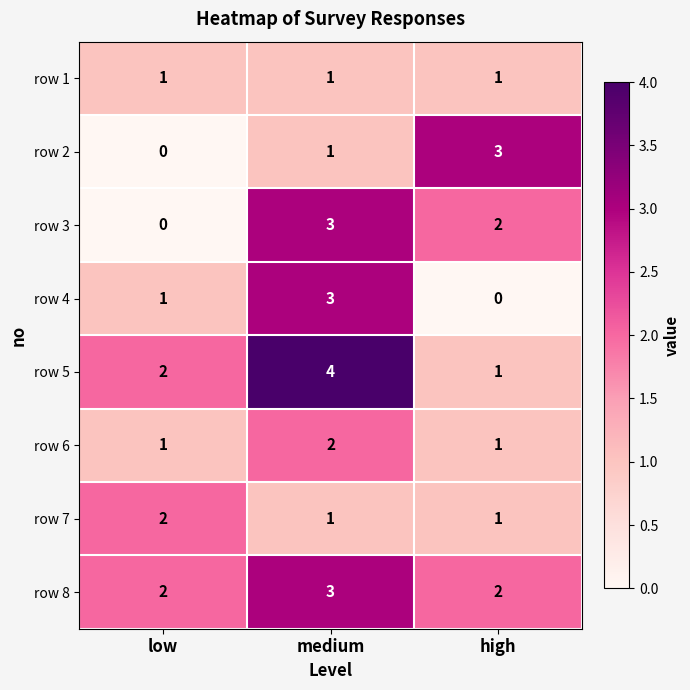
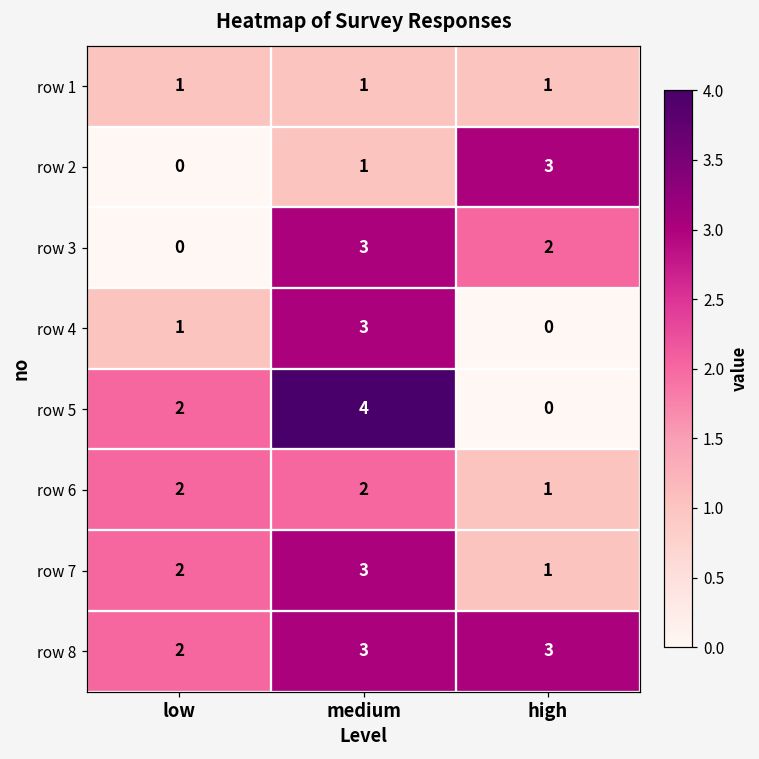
  {
    "row 1": {
      "low": 1,
      "medium": 1,
      "high": 1
    },
    "row 2": {
      "low": 0,
      "medium": 1,
      "high": 3
    },
    "row 3": {
      "low": 0,
      "medium": 3,
      "high": 2
    },
    "row 4": {
      "low": 1,
      "medium": 3,
      "high": 0
    },
    "row 5": {
      "low": 2,
      "medium": 4,
-     "high": 1
+     "high": 0
    },
    "row 6": {
-     "low": 1,
+     "low": 2,
      "medium": 2,
      "high": 1
    },
    "row 7": {
      "low": 2,
-     "medium": 1,
+     "medium": 3,
      "high": 1
    },
    "row 8": {
      "low": 2,
      "medium": 3,
-     "high": 2
+     "high": 3
    }
  }
